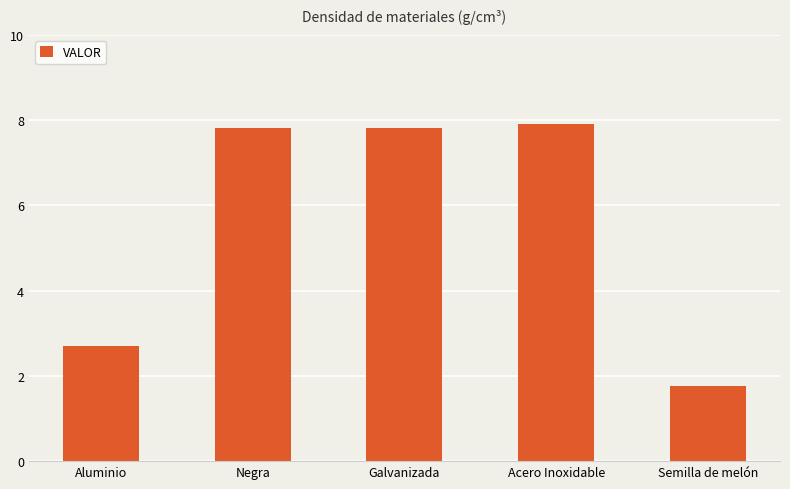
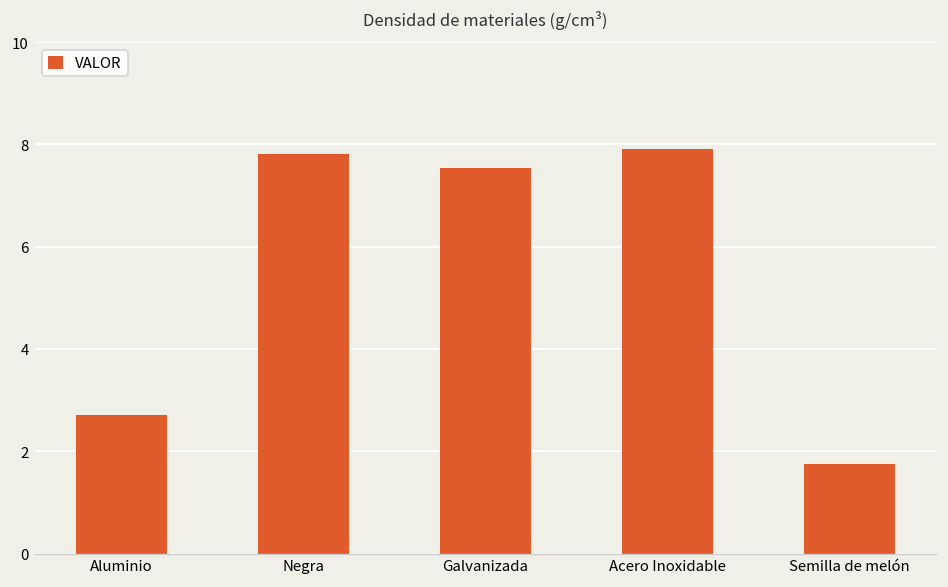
  {
    "Aluminio": 2.7,
    "Negra": 7.8,
-   "Galvanizada": 7.8,
+   "Galvanizada": 7.5,
    "Acero Inoxidable": 7.9,
    "Semilla de melón": 1.8
  }
